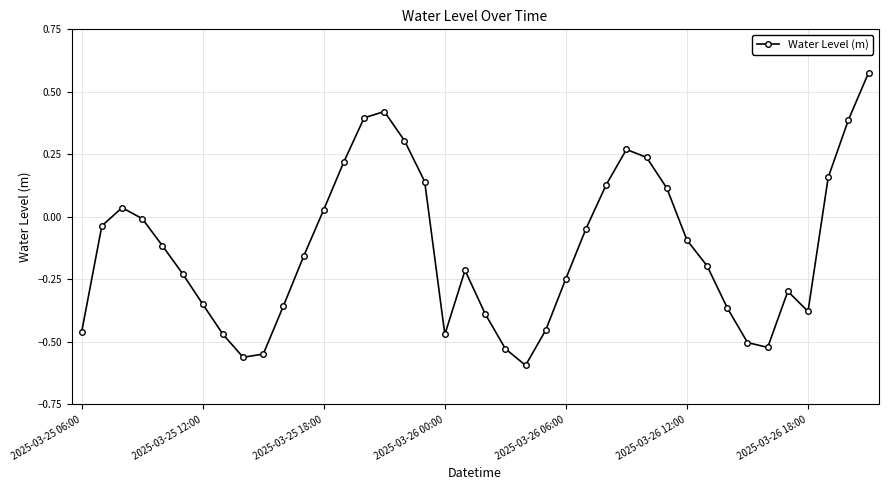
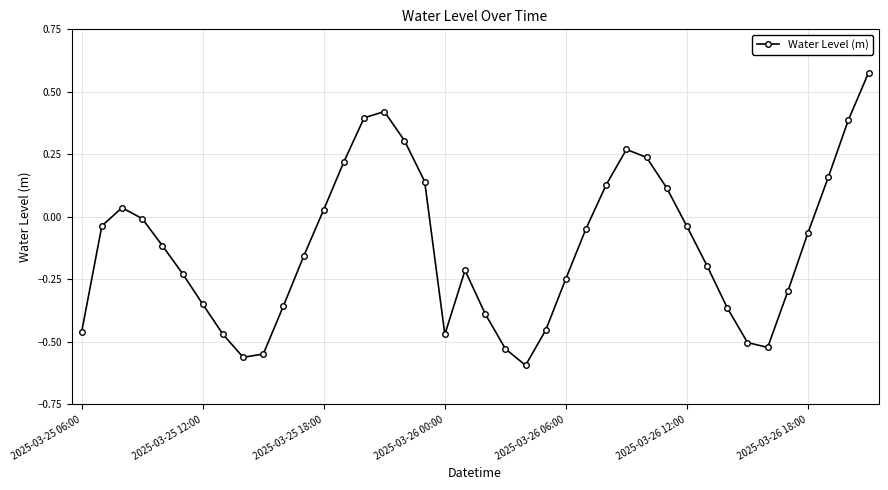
  {
    "2025-03-25 06:00": -0.46,
    "2025-03-25 12:00": -0.35,
    "2025-03-25 18:00": 0.03,
    "2025-03-26 00:00": -0.47,
    "2025-03-26 06:00": -0.25,
-   "2025-03-26 12:00": -0.09,
-   "2025-03-26 18:00": -0.38
+   "2025-03-26 12:00": -0.04,
+   "2025-03-26 18:00": -0.06
  }
